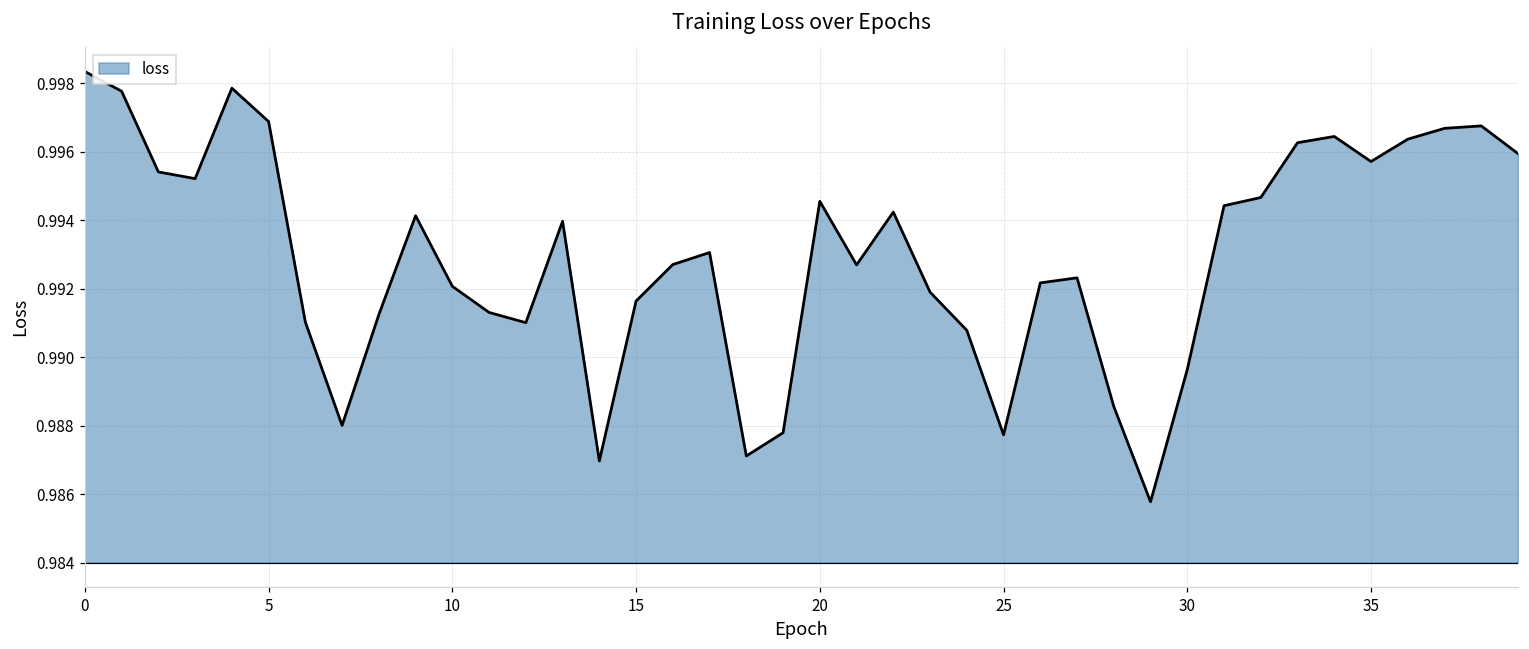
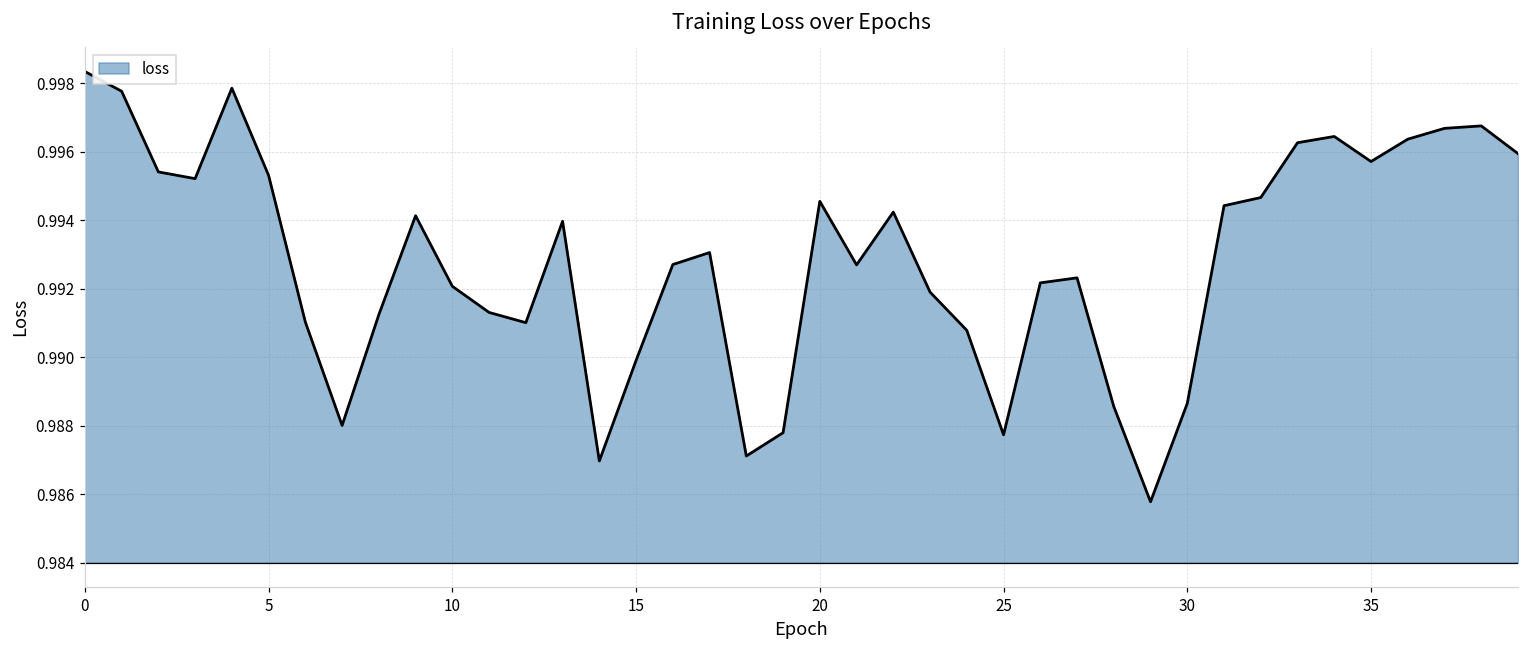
  {
    "0": 0.9983,
-   "5": 0.9969,
+   "5": 0.9953,
    "10": 0.9921,
-   "15": 0.9916,
+   "15": 0.9899,
    "20": 0.9946,
    "25": 0.9877,
-   "30": 0.9896,
+   "30": 0.9887,
    "35": 0.9957
  }
